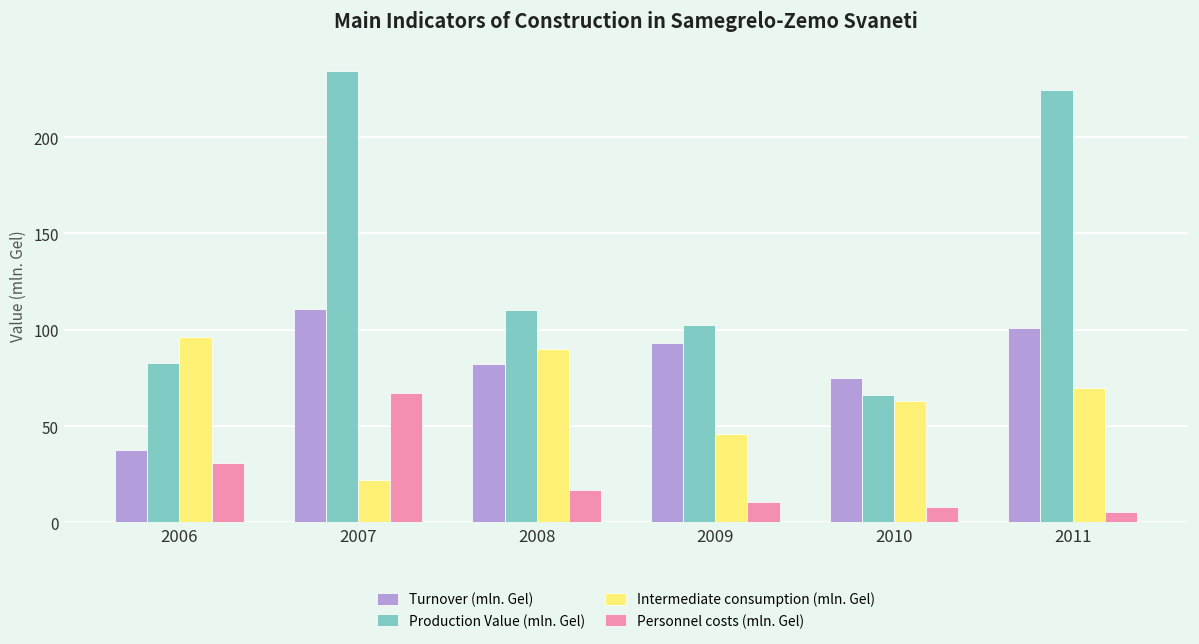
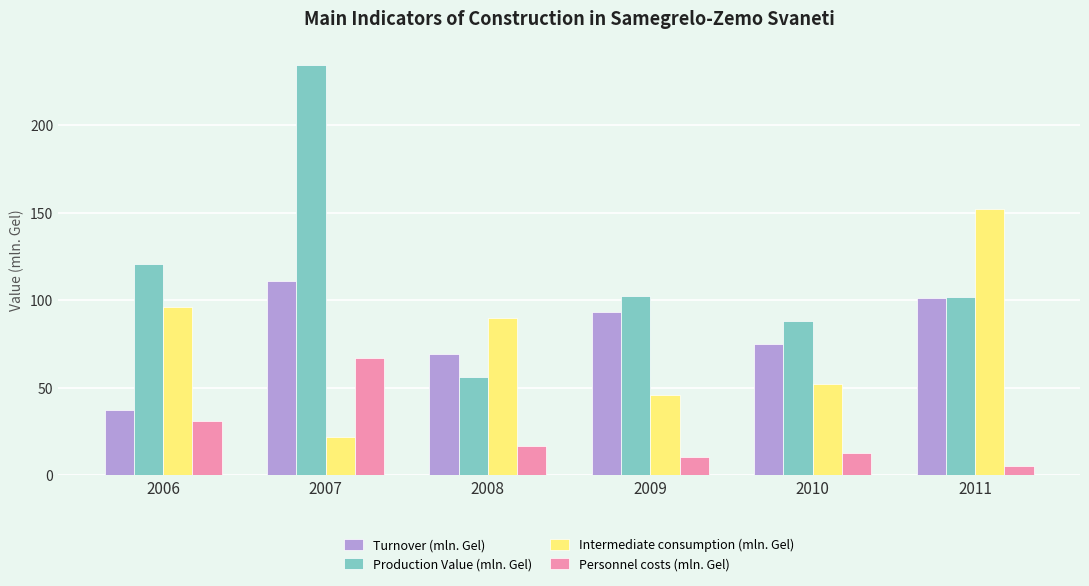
  {
    "Turnover (mln. Gel)": {
      "2006": 37,
      "2007": 111,
-     "2008": 82,
+     "2008": 69,
      "2009": 93,
      "2010": 75,
      "2011": 101
    },
    "Production Value (mln. Gel)": {
-     "2006": 83,
+     "2006": 121,
      "2007": 235,
-     "2008": 111,
+     "2008": 56,
      "2009": 102,
-     "2010": 66,
-     "2011": 225
+     "2010": 88,
+     "2011": 102
    },
    "Intermediate consumption (mln. Gel)": {
      "2006": 96,
      "2007": 22,
      "2008": 90,
      "2009": 46,
-     "2010": 63,
-     "2011": 70
+     "2010": 52,
+     "2011": 152
    },
    "Personnel costs (mln. Gel)": {
      "2006": 31,
      "2007": 67,
      "2008": 17,
      "2009": 11,
-     "2010": 8,
+     "2010": 13,
      "2011": 6
    }
  }
